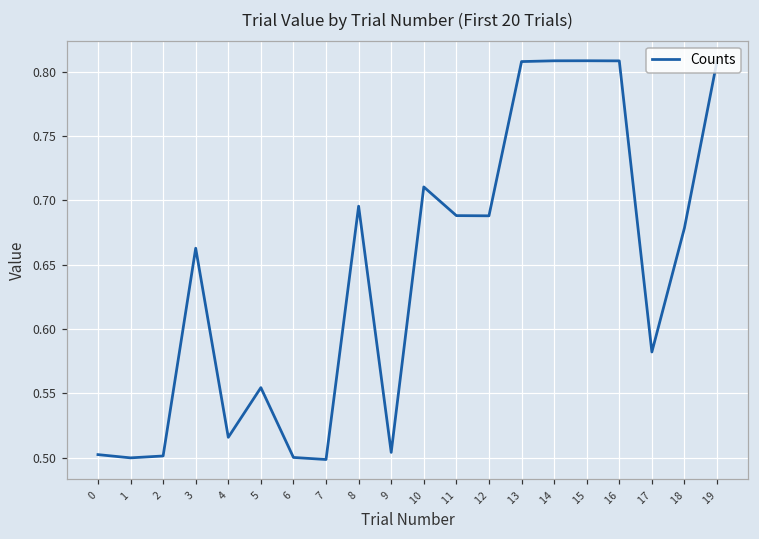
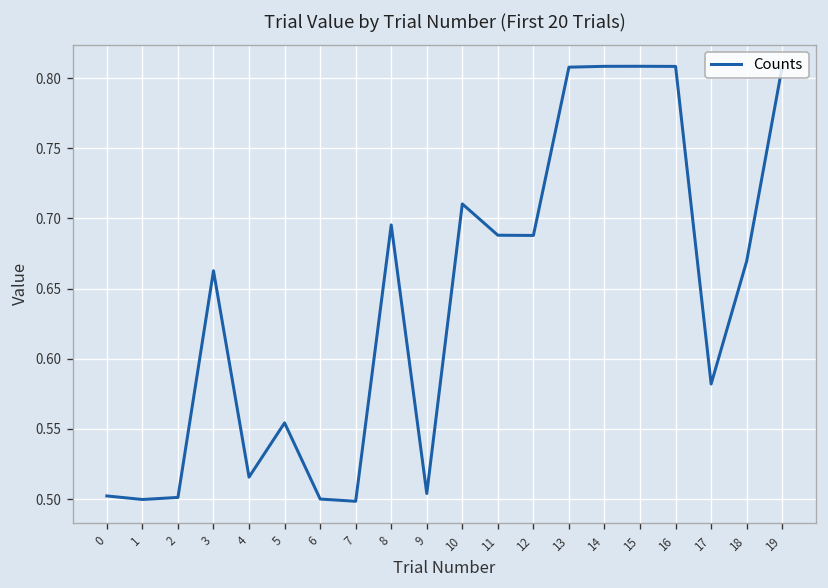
  {
    "0": 0.502,
    "1": 0.500,
    "2": 0.501,
    "3": 0.663,
    "4": 0.516,
    "5": 0.554,
    "6": 0.500,
    "7": 0.498,
    "8": 0.695,
    "9": 0.504,
    "10": 0.710,
    "11": 0.688,
    "12": 0.688,
    "13": 0.808,
    "14": 0.808,
    "15": 0.808,
    "16": 0.808,
    "17": 0.582,
-   "18": 0.679
+   "18": 0.670
  }
